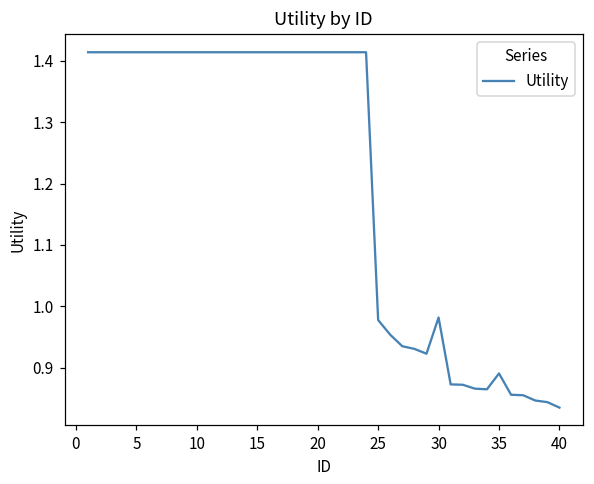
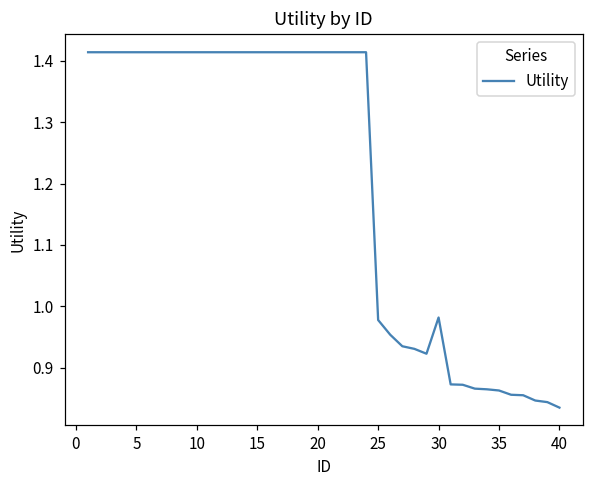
  {
    "5": 1.41,
    "10": 1.41,
    "15": 1.41,
    "20": 1.41,
    "25": 0.98,
    "30": 0.98,
-   "35": 0.89,
+   "35": 0.86,
    "40": 0.83
  }
